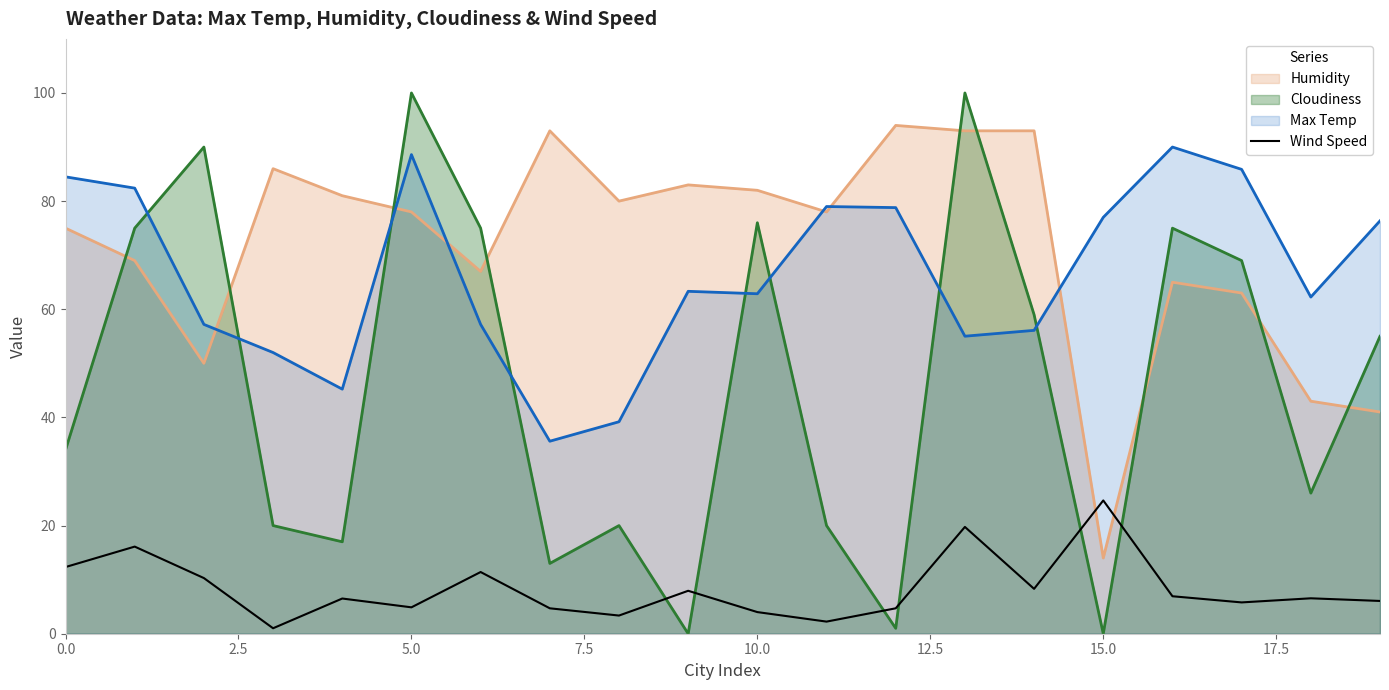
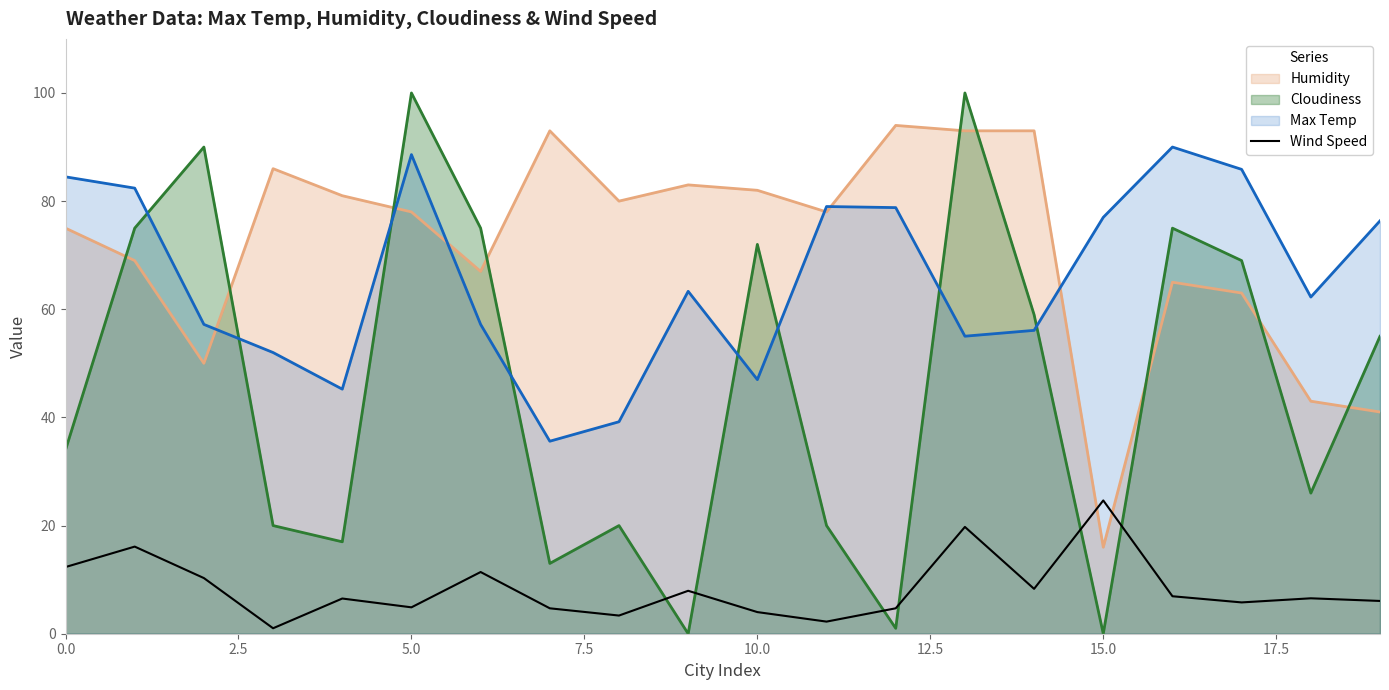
  {
    "Humidity": {
      "0.0": 75,
      "5.0": 78,
      "10.0": 82,
-     "15.0": 14
+     "15.0": 16
    },
    "Cloudiness": {
      "0.0": 34,
      "5.0": 100,
-     "10.0": 76,
+     "10.0": 72,
      "15.0": 0
    },
    "Max Temp": {
      "0.0": 84,
      "5.0": 89,
-     "10.0": 63,
+     "10.0": 47,
      "15.0": 77
    },
    "Wind Speed": {
      "0.0": 12,
      "5.0": 5,
      "10.0": 4,
      "15.0": 25
    }
  }
